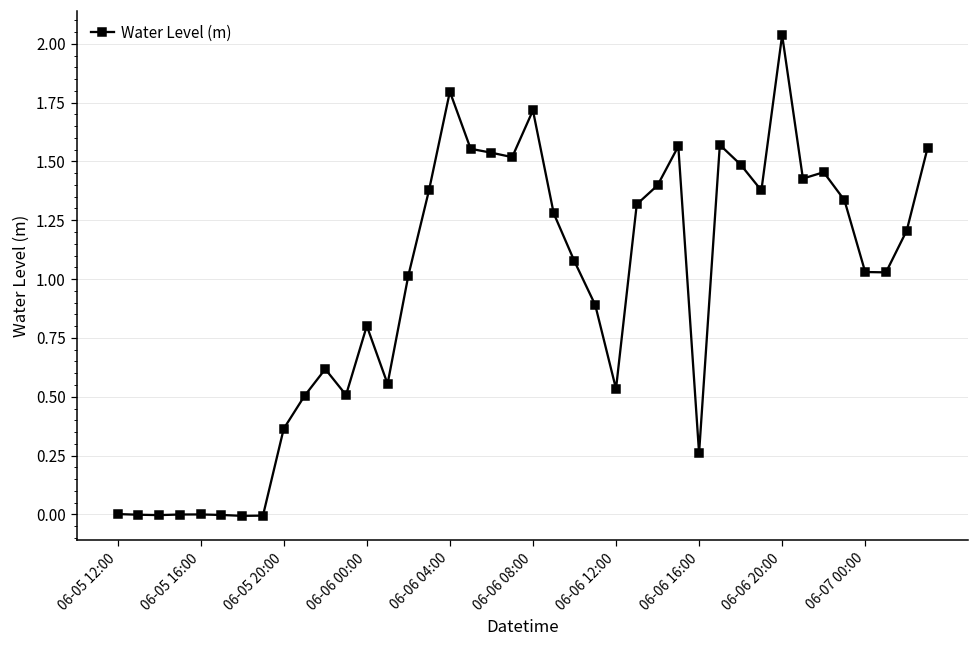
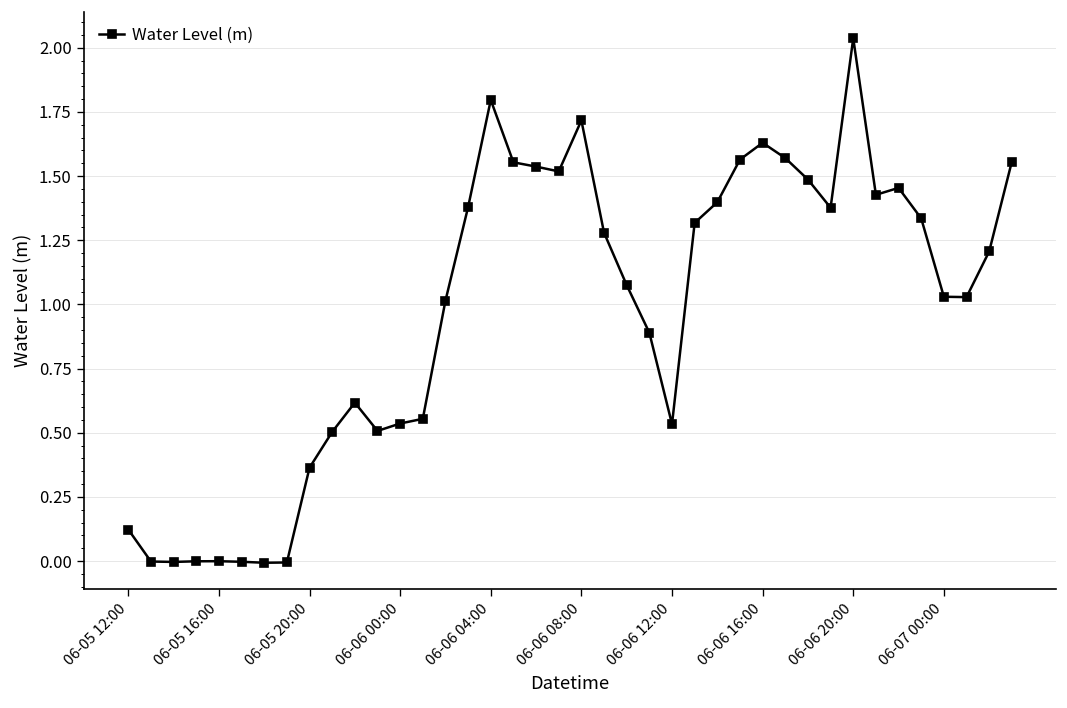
  {
-   "06-05 12:00": 0.00,
+   "06-05 12:00": 0.12,
    "06-05 16:00": 0.00,
    "06-05 20:00": 0.36,
-   "06-06 00:00": 0.80,
+   "06-06 00:00": 0.54,
    "06-06 04:00": 1.80,
    "06-06 08:00": 1.72,
    "06-06 12:00": 0.53,
-   "06-06 16:00": 0.26,
+   "06-06 16:00": 1.63,
    "06-06 20:00": 2.04,
    "06-07 00:00": 1.03
  }
